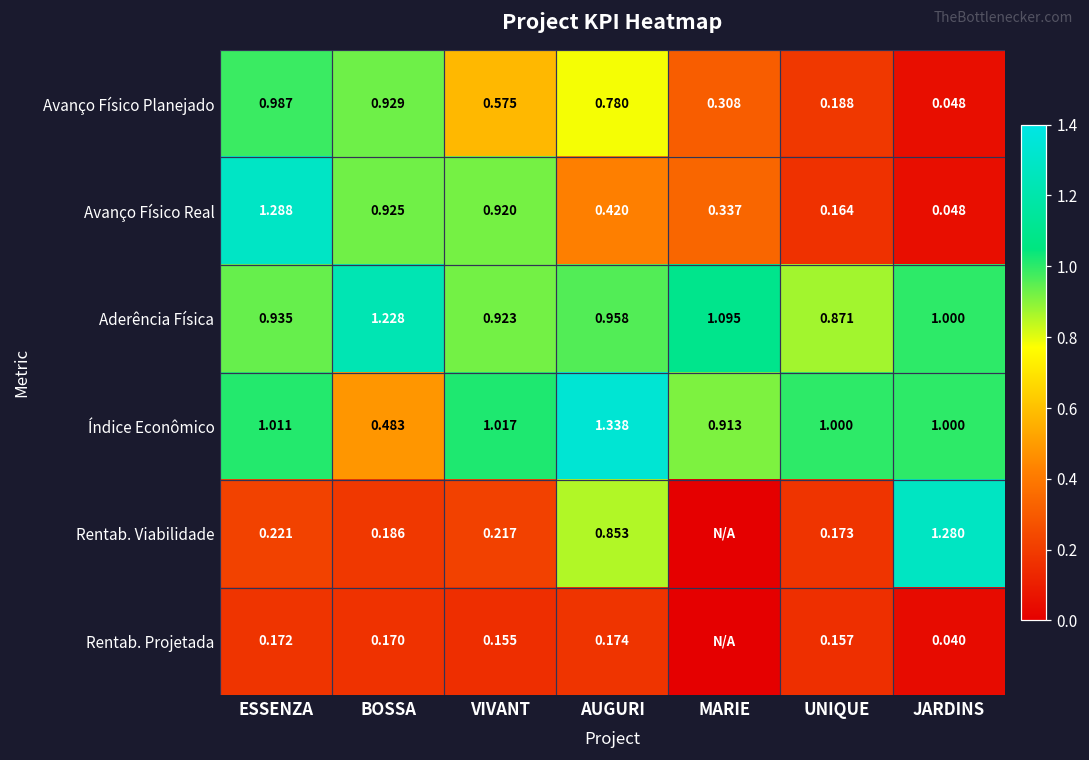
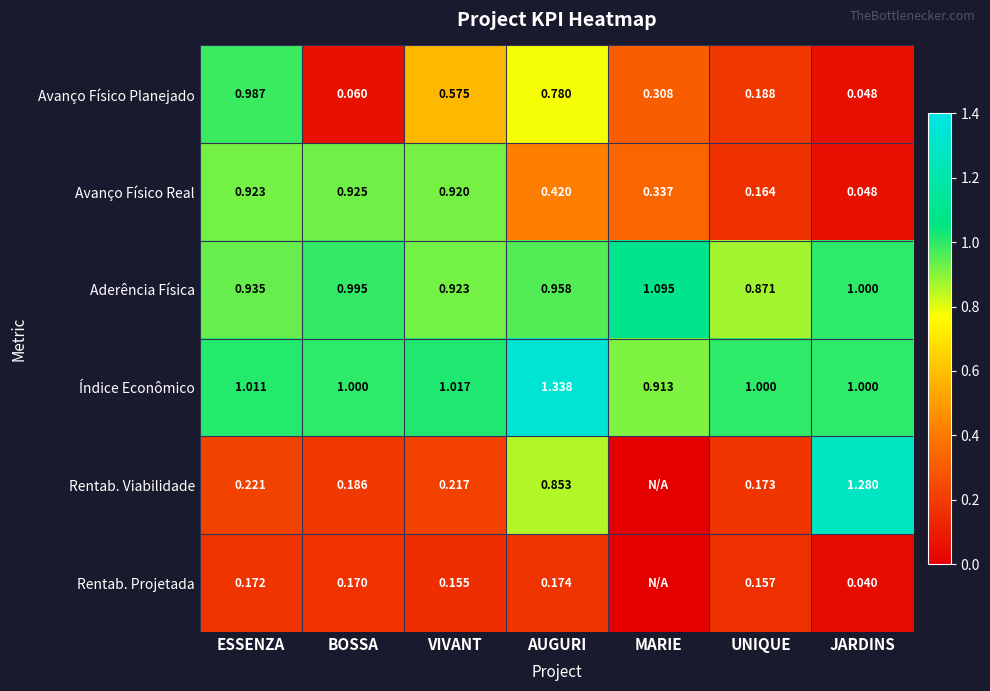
  {
    "Avanço Físico Planejado": {
      "ESSENZA": 0.987,
-     "BOSSA": 0.929,
+     "BOSSA": 0.060,
      "VIVANT": 0.575,
      "AUGURI": 0.780,
      "MARIE": 0.308,
      "UNIQUE": 0.188,
      "JARDINS": 0.048
    },
    "Avanço Físico Real": {
-     "ESSENZA": 1.288,
+     "ESSENZA": 0.923,
      "BOSSA": 0.925,
      "VIVANT": 0.920,
      "AUGURI": 0.420,
      "MARIE": 0.337,
      "UNIQUE": 0.164,
      "JARDINS": 0.048
    },
    "Aderência Física": {
      "ESSENZA": 0.935,
-     "BOSSA": 1.228,
+     "BOSSA": 0.995,
      "VIVANT": 0.923,
      "AUGURI": 0.958,
      "MARIE": 1.095,
      "UNIQUE": 0.871,
      "JARDINS": 1.000
    },
    "Índice Econômico": {
      "ESSENZA": 1.011,
-     "BOSSA": 0.483,
+     "BOSSA": 1.000,
      "VIVANT": 1.017,
      "AUGURI": 1.338,
      "MARIE": 0.913,
      "UNIQUE": 1.000,
      "JARDINS": 1.000
    },
    "Rentab. Viabilidade": {
      "ESSENZA": 0.221,
      "BOSSA": 0.186,
      "VIVANT": 0.217,
      "AUGURI": 0.853,
      "UNIQUE": 0.173,
      "JARDINS": 1.280
    },
    "Rentab. Projetada": {
      "ESSENZA": 0.172,
      "BOSSA": 0.170,
      "VIVANT": 0.155,
      "AUGURI": 0.174,
      "UNIQUE": 0.157,
      "JARDINS": 0.040
    }
  }
